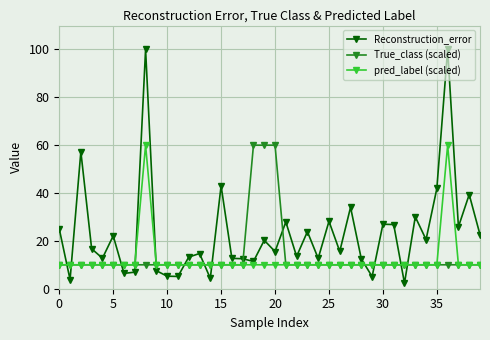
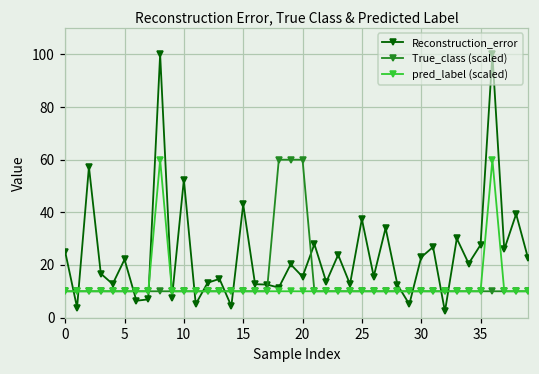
  {
    "Reconstruction_error": {
      "0": 25,
      "5": 22,
-     "10": 5,
+     "10": 52,
      "15": 43,
      "20": 16,
-     "25": 28,
-     "30": 27,
-     "35": 42
+     "25": 37,
+     "30": 23,
+     "35": 28
    },
    "True_class (scaled)": {
      "20": 60
    },
    "pred_label (scaled)": {
      "20": 10
    }
  }
